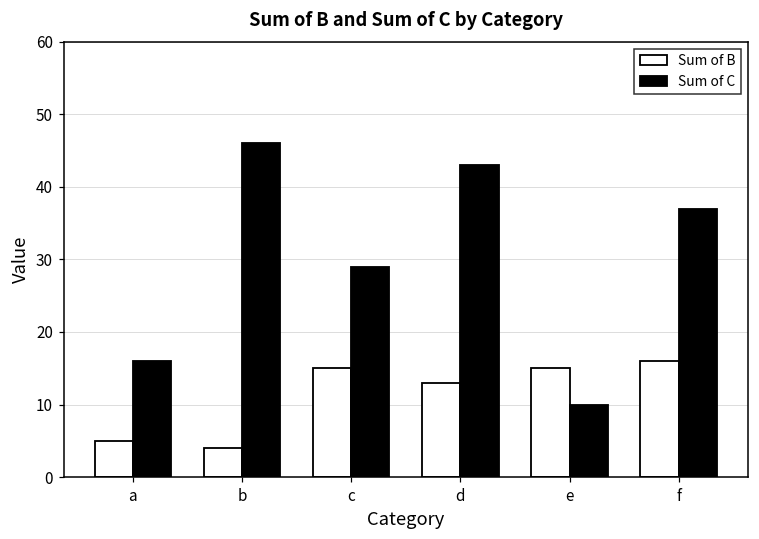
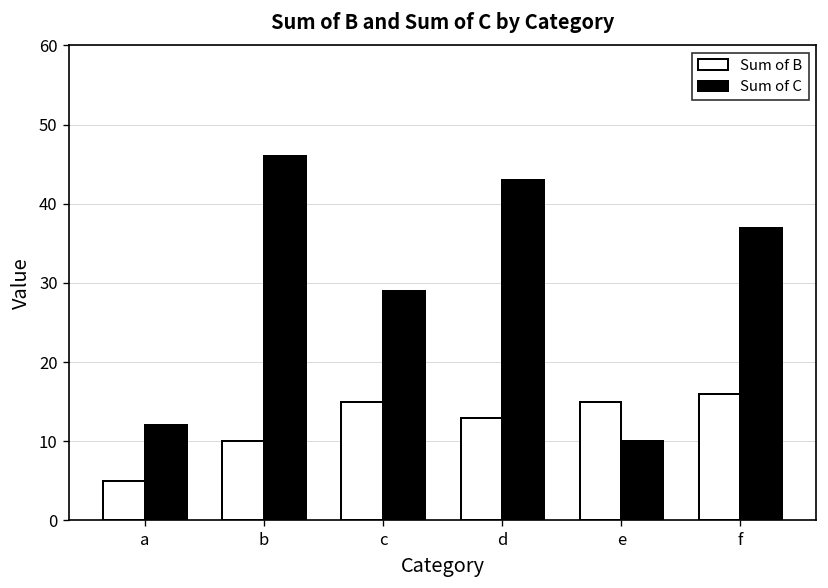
  {
    "Sum of B": {
      "a": 5,
-     "b": 4,
+     "b": 10,
      "c": 15,
      "d": 13,
      "e": 15,
      "f": 16
    },
    "Sum of C": {
-     "a": 16,
+     "a": 12,
      "b": 46,
      "c": 29,
      "d": 43,
      "e": 10,
      "f": 37
    }
  }
